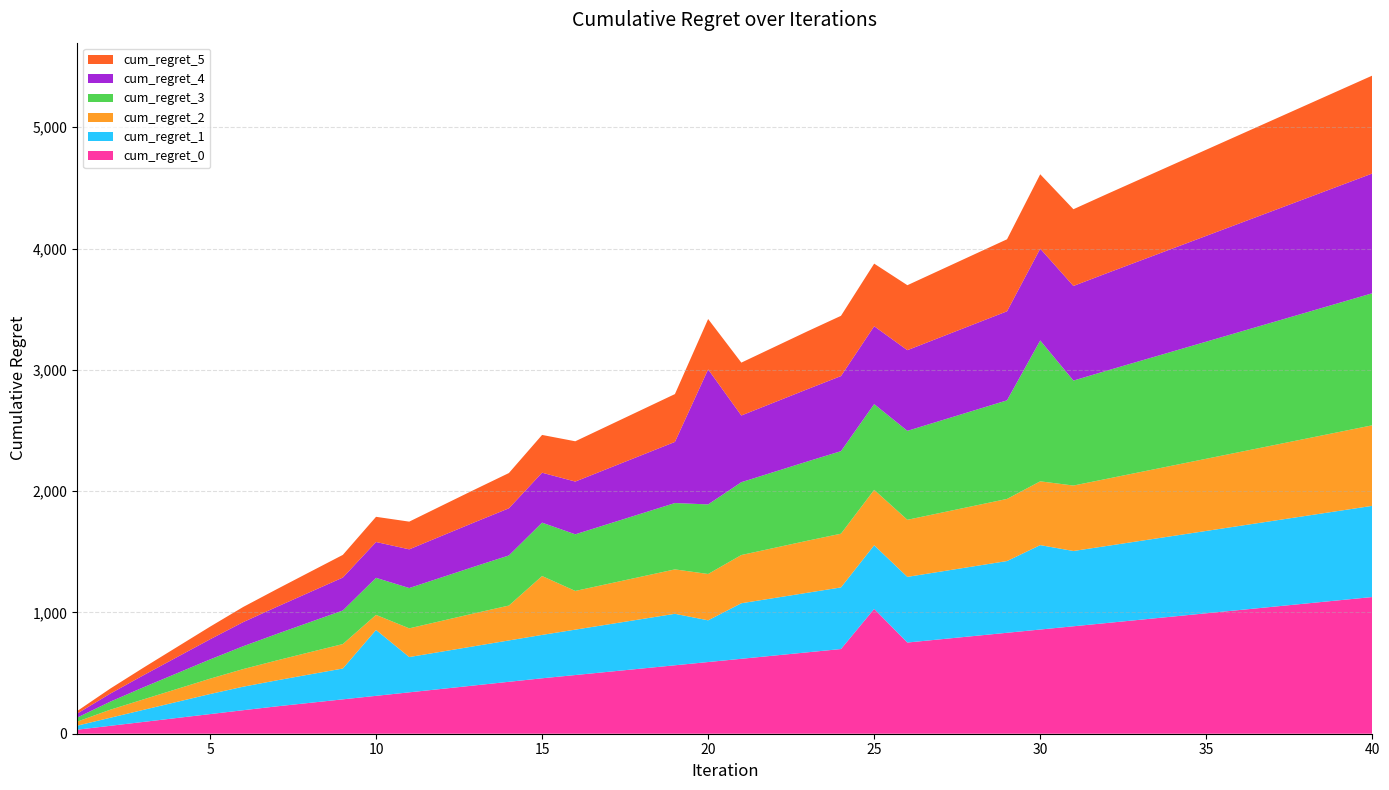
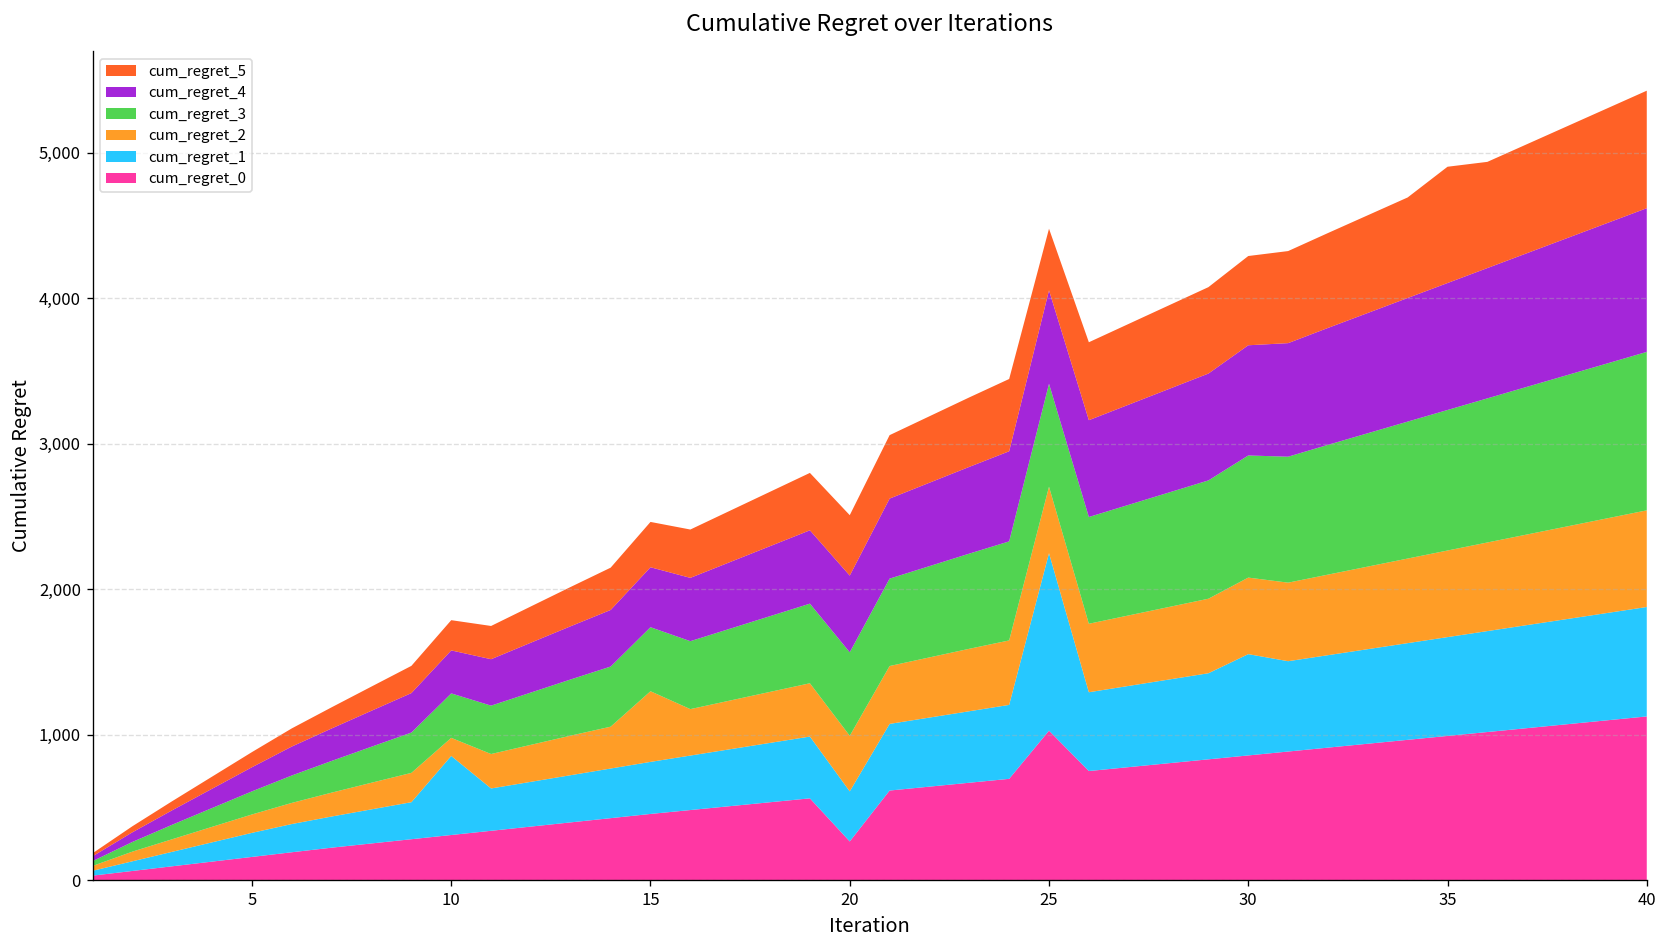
  {
    "cum_regret_0": {
      "5": "160",
      "10": "310",
      "15": "460",
-     "20": "590",
+     "20": "270",
      "25": "1,030",
      "30": "860",
      "35": "990",
      "40": "1,130"
    },
    "cum_regret_1": {
      "5": "170",
      "10": "540",
      "15": "360",
      "20": "340",
-     "25": "520",
+     "25": "1,220",
      "30": "700",
      "35": "680",
      "40": "750"
    },
    "cum_regret_2": {
      "5": "130",
      "10": "120",
      "15": "490",
      "20": "380",
      "25": "460",
      "30": "530",
      "35": "590",
      "40": "660"
    },
    "cum_regret_3": {
      "5": "160",
      "10": "310",
      "15": "440",
      "20": "570",
      "25": "710",
-     "30": "1,160",
+     "30": "840",
      "35": "970",
      "40": "1,090"
    },
    "cum_regret_4": {
      "5": "170",
      "10": "300",
      "15": "410",
-     "20": "1,110",
+     "20": "530",
      "25": "640",
      "30": "760",
      "35": "870",
      "40": "990"
    },
    "cum_regret_5": {
      "5": "100",
      "10": "210",
      "15": "310",
      "20": "420",
-     "25": "520",
+     "25": "420",
      "30": "610",
-     "35": "710",
+     "35": "800",
      "40": "810"
    }
  }
